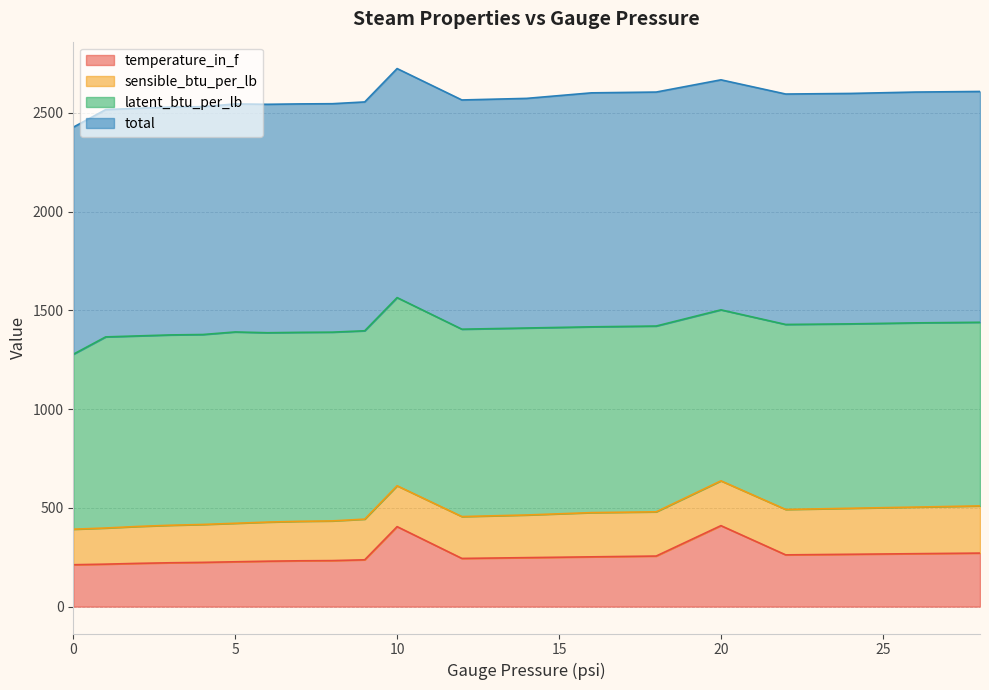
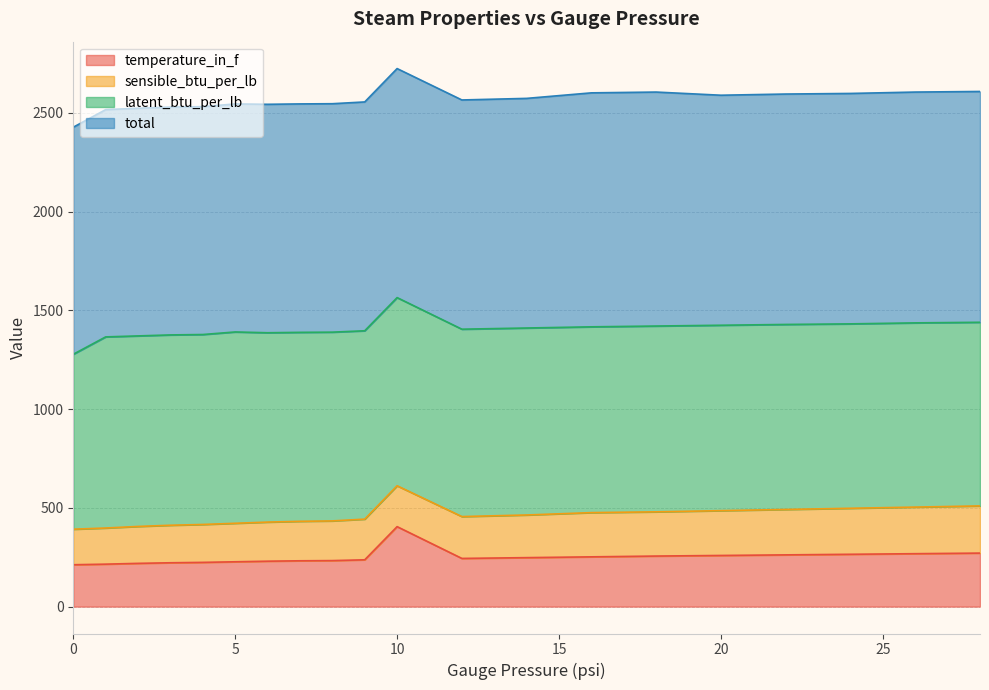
  {
    "temperature_in_f": {
      "0": 210,
      "5": 230,
      "10": 410,
-     "20": 410
+     "20": 260
    },
    "sensible_btu_per_lb": {
      "0": 180,
      "5": 200,
      "10": 210,
      "20": 230
    },
    "latent_btu_per_lb": {
      "0": 890,
      "5": 970,
      "10": 950,
-     "20": 870
+     "20": 940
    },
    "total": {
      "0": 1150,
      "10": 1160,
      "20": 1170
    }
  }
